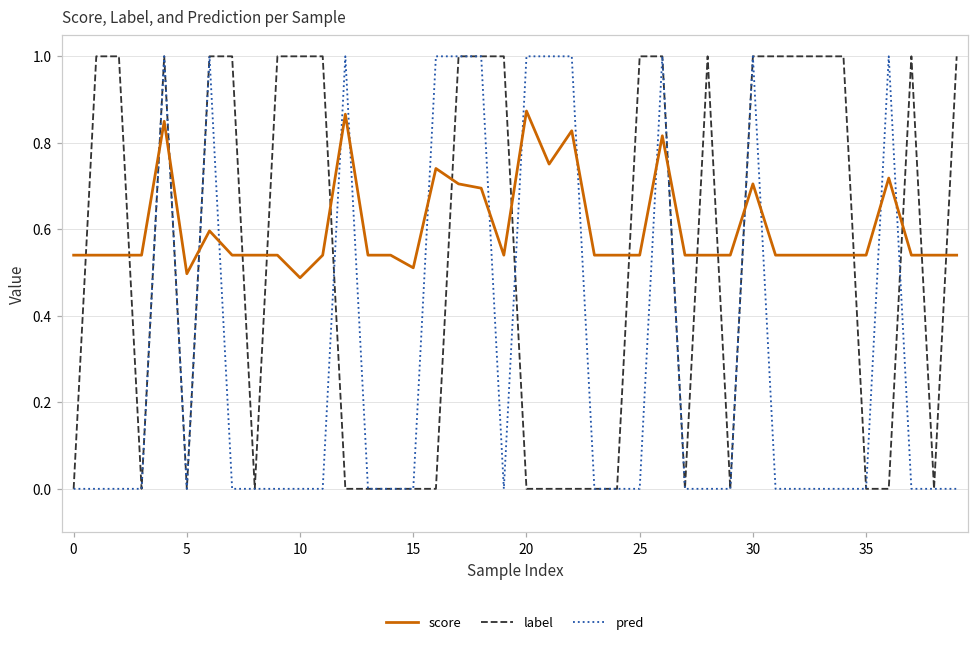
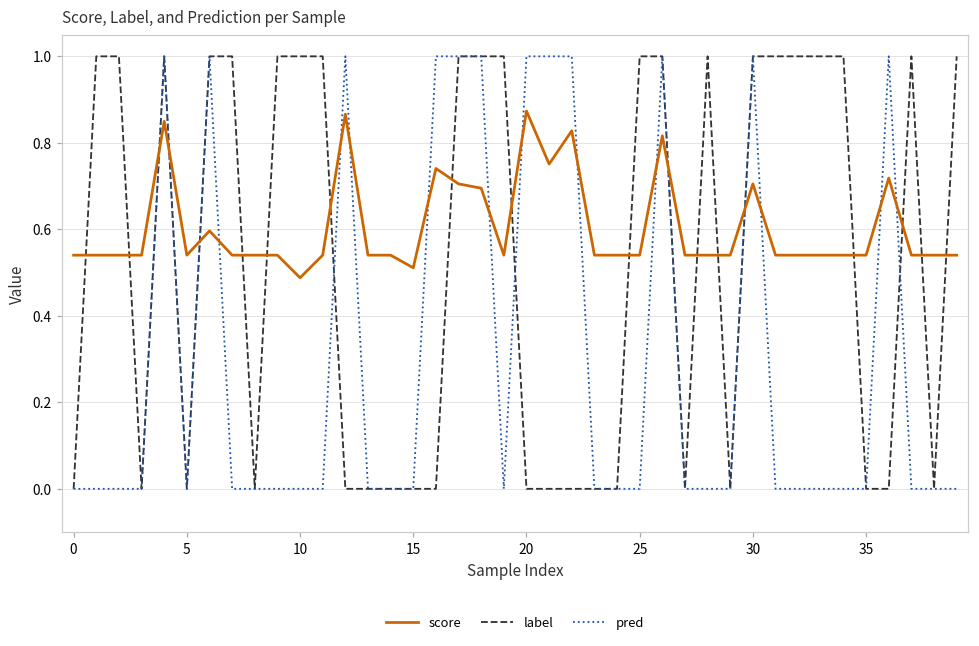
  {
    "score": {
      "0": 0.54,
-     "5": 0.50,
+     "5": 0.54,
      "10": 0.49,
      "15": 0.51,
      "20": 0.87,
      "25": 0.54,
      "30": 0.71,
      "35": 0.54
    },
    "label": {
      "10": 1.00,
      "20": 0.00,
      "25": 1.00
    },
    "pred": {
      "10": 0.00,
      "20": 1.00,
      "25": 0.00
    }
  }
